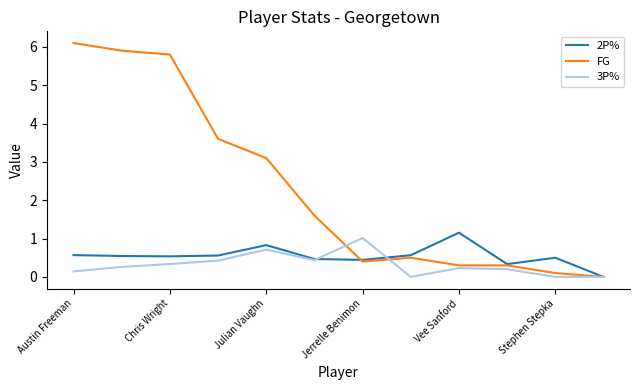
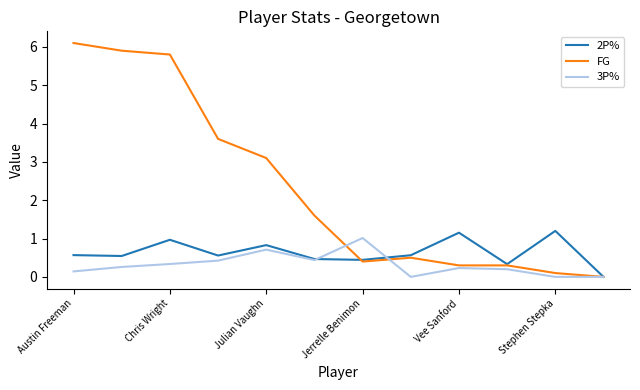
  {
    "2P%": {
      "Austin Freeman": 0.6,
-     "Chris Wright": 0.5,
+     "Chris Wright": 1.0,
      "Julian Vaughn": 0.8,
      "Vee Sanford": 1.2,
-     "Stephen Stepka": 0.5
+     "Stephen Stepka": 1.2
    },
    "FG": {
      "Austin Freeman": 6.1,
      "Chris Wright": 5.8,
      "Julian Vaughn": 3.1,
      "Vee Sanford": 0.3,
      "Stephen Stepka": 0.1
    },
    "3P%": {
      "Austin Freeman": 0.1,
      "Chris Wright": 0.3,
      "Julian Vaughn": 0.7,
      "Jerrelle Benimon": 1.0,
      "Vee Sanford": 0.2,
      "Stephen Stepka": 0.0
    }
  }
